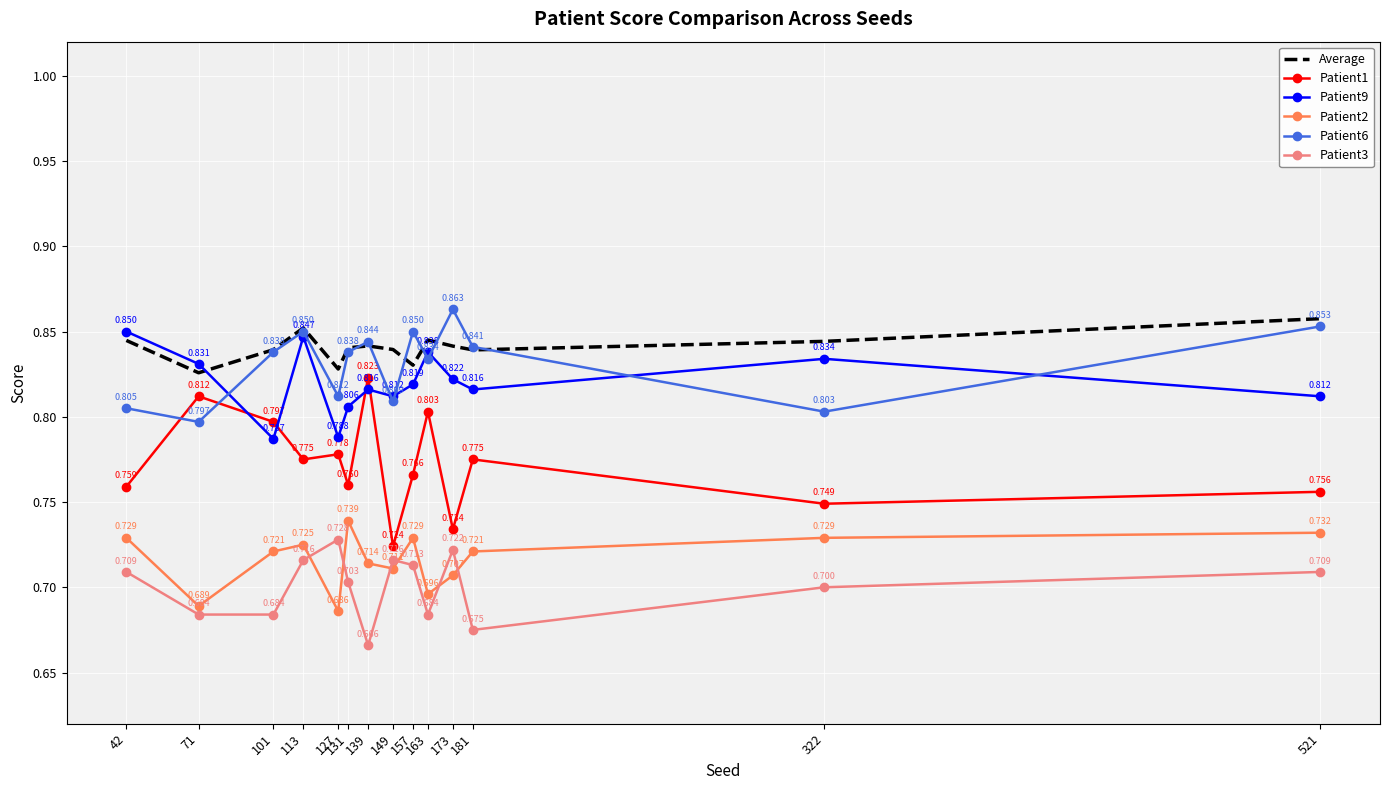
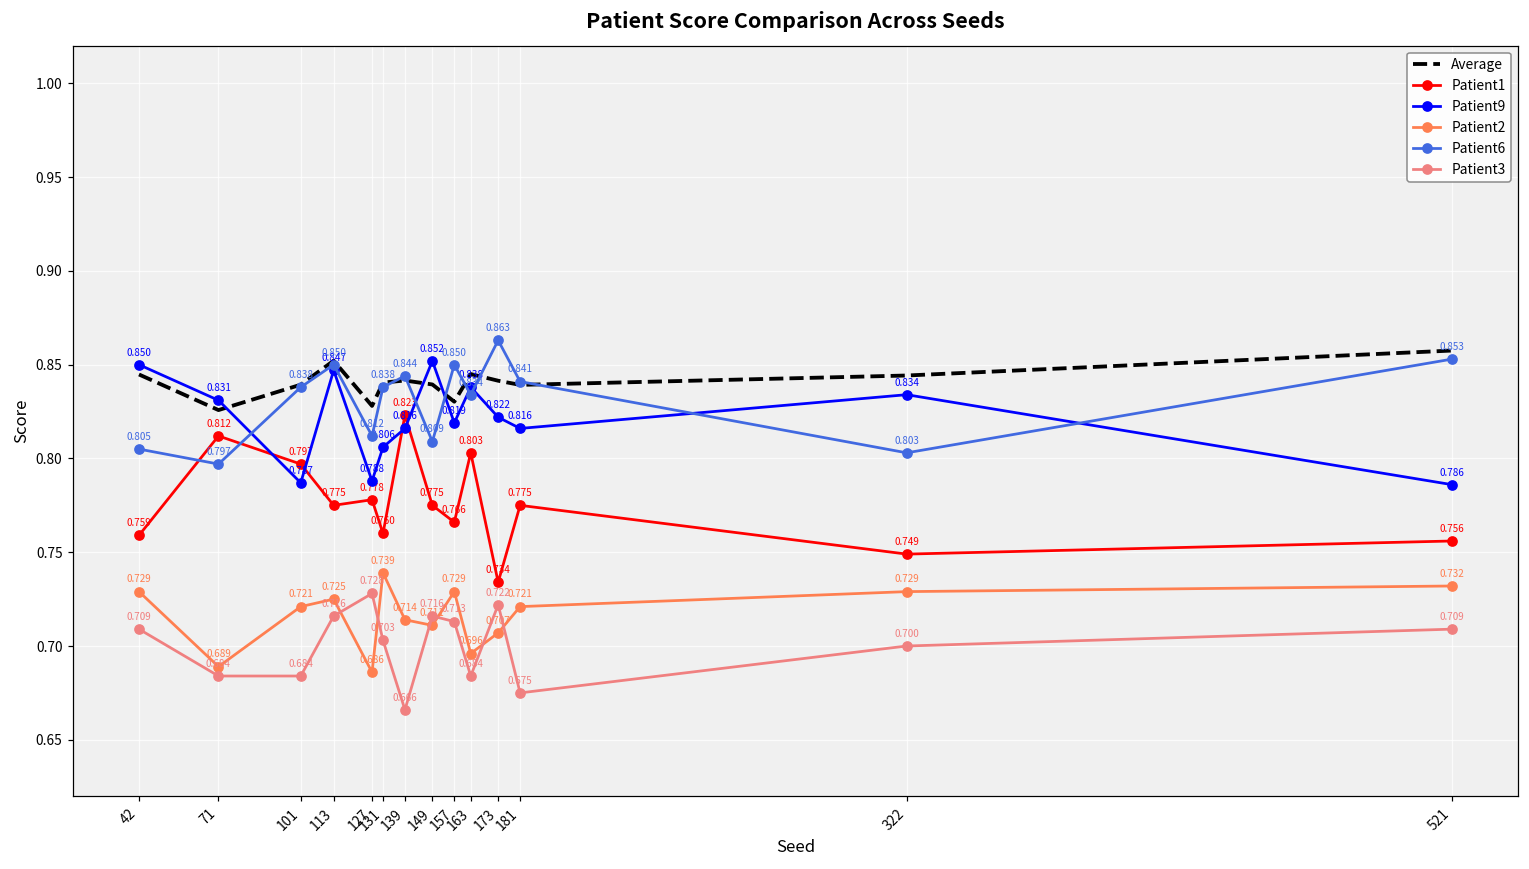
  {
    "Average": {
      "42": 0.845,
      "71": 0.826,
      "127": 0.828,
      "139": 0.842,
      "149": 0.839,
      "181": 0.839
    },
    "Patient1": {
      "42": 0.759,
      "71": 0.812,
      "101": 0.797,
      "113": 0.775,
      "131": 0.760,
      "139": 0.823,
-     "149": 0.724,
+     "149": 0.775,
      "157": 0.766,
      "163": 0.803,
      "173": 0.734,
      "181": 0.775,
      "322": 0.749,
      "521": 0.756
    },
    "Patient9": {
      "42": 0.850,
      "71": 0.831,
      "127": 0.788,
-     "149": 0.812,
+     "149": 0.852,
      "157": 0.819,
      "173": 0.822,
      "181": 0.816,
      "322": 0.834,
-     "521": 0.812
+     "521": 0.786
    },
    "Patient6": {
      "42": 0.805,
      "71": 0.797,
      "127": 0.812,
      "131": 0.838,
      "139": 0.844,
      "157": 0.850,
      "173": 0.863,
      "181": 0.841,
      "322": 0.803
    }
  }
